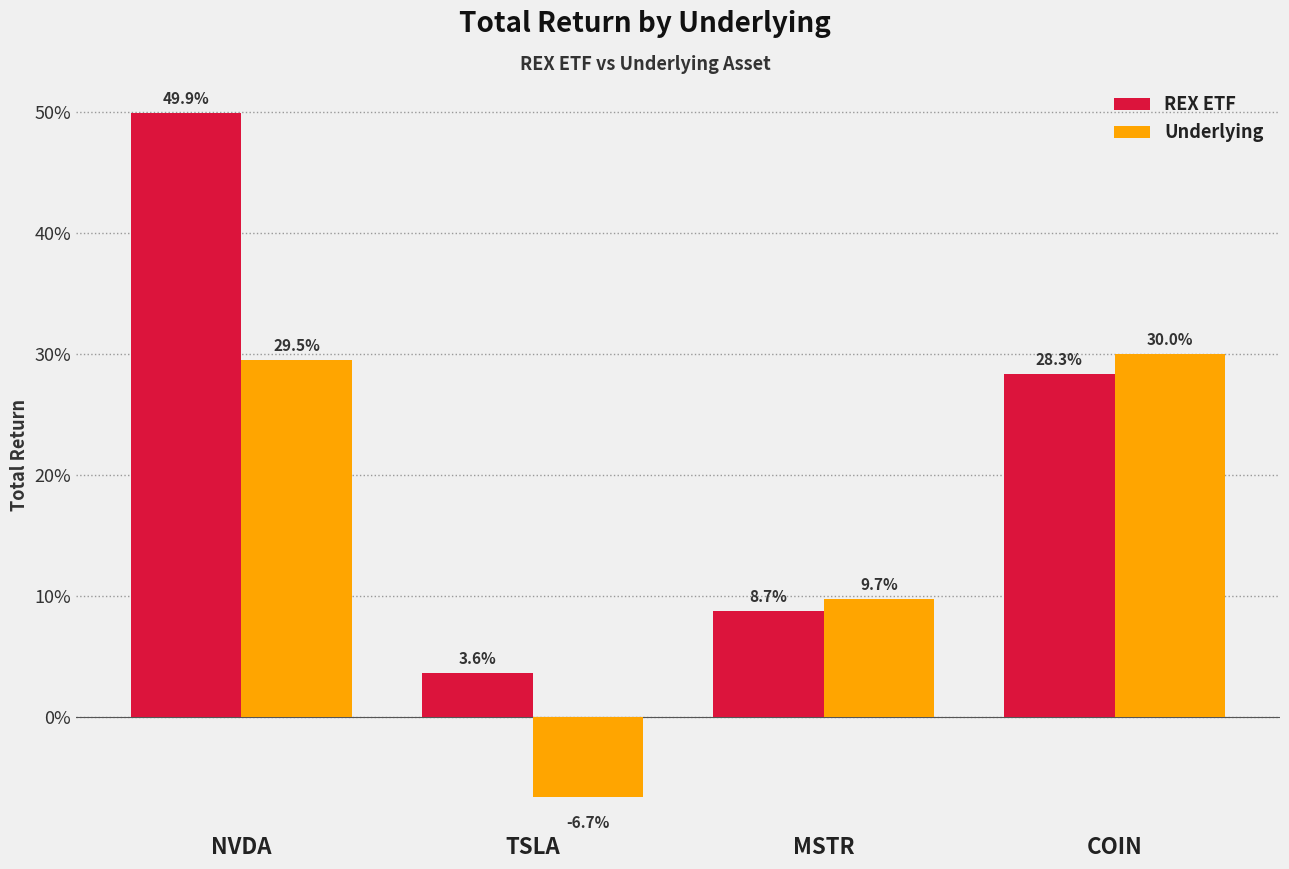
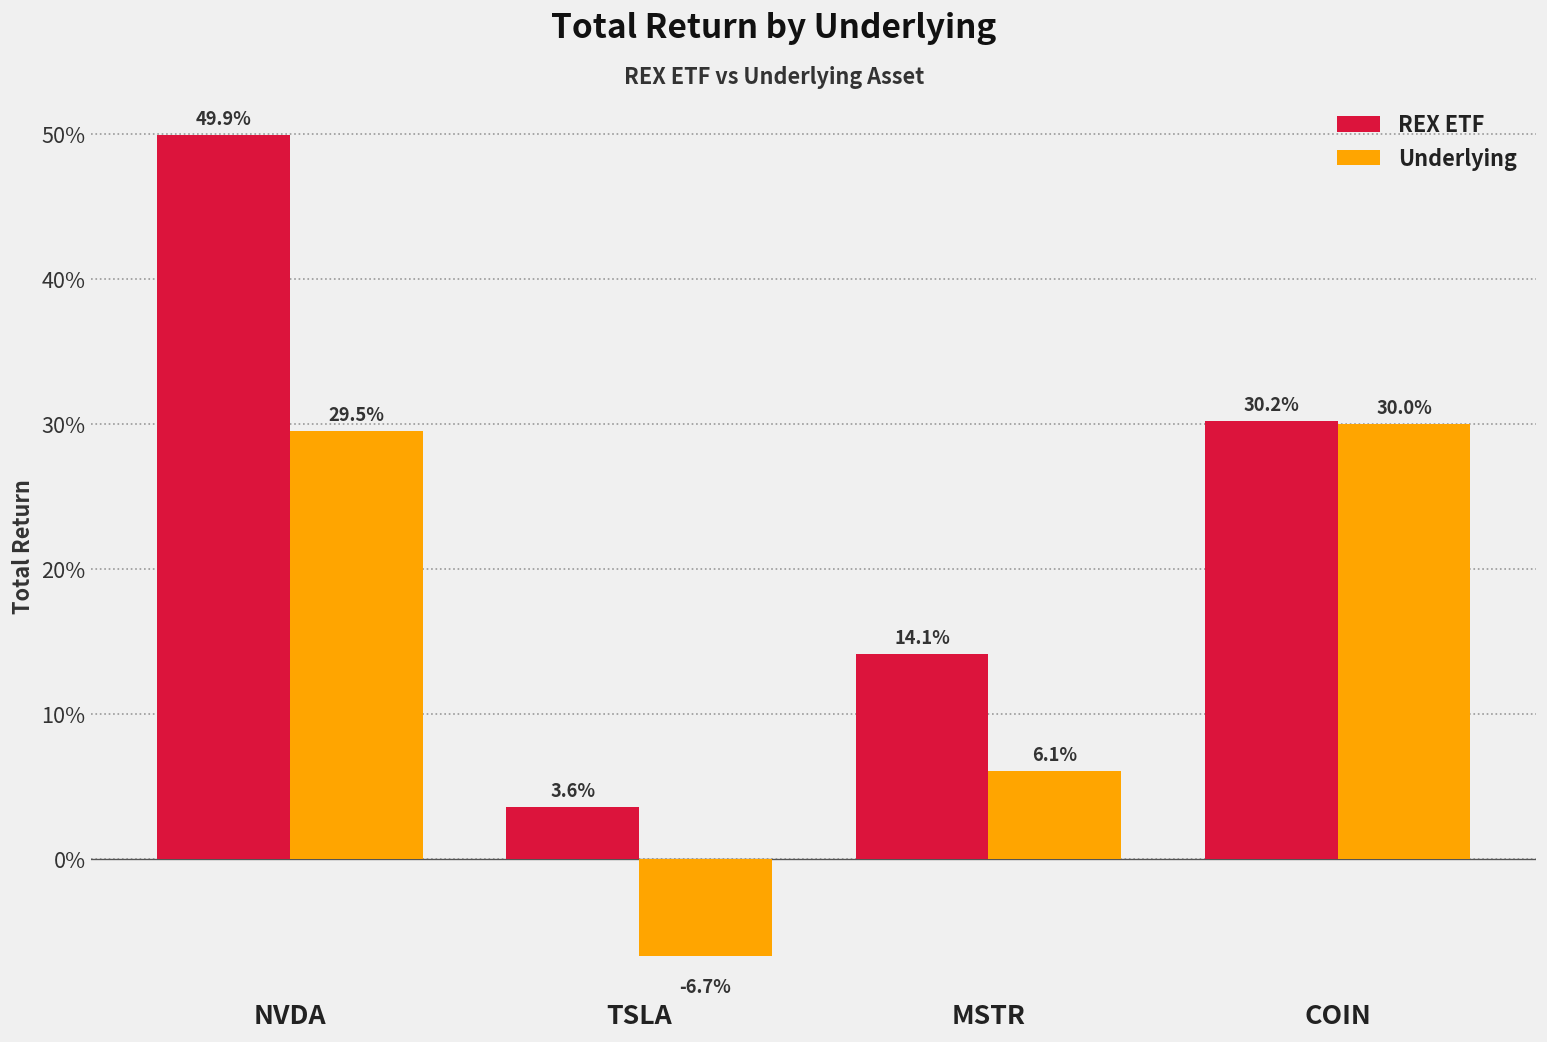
  {
    "REX ETF": {
      "NVDA": "49.9%",
      "TSLA": "3.6%",
-     "MSTR": "8.7%",
-     "COIN": "28.3%"
+     "MSTR": "14.1%",
+     "COIN": "30.2%"
    },
    "Underlying": {
      "NVDA": "29.5%",
      "TSLA": "-6.7%",
-     "MSTR": "9.7%",
+     "MSTR": "6.1%",
      "COIN": "30.0%"
    }
  }
